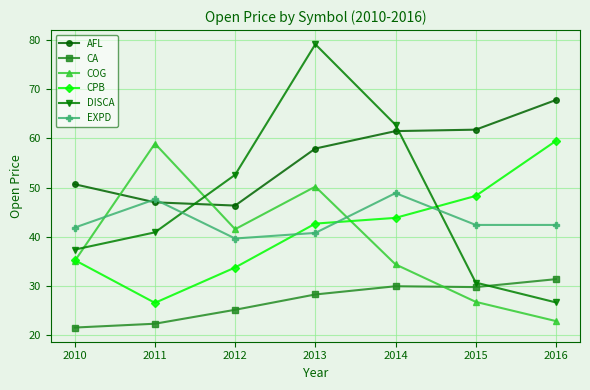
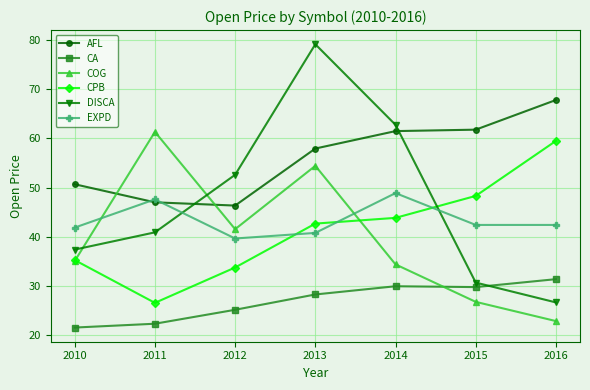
  {
    "COG": {
-     "2011": 59,
+     "2011": 61,
      "2012": 42,
-     "2013": 50,
+     "2013": 54,
      "2014": 34,
      "2015": 27,
      "2016": 23
    },
    "CPB": {
      "2011": 27,
      "2012": 34,
      "2013": 43,
      "2014": 44,
      "2015": 48,
      "2016": 59
    },
    "EXPD": {
      "2010": 42,
      "2011": 48,
      "2012": 40,
      "2013": 41,
      "2014": 49,
      "2015": 42,
      "2016": 42
    }
  }
